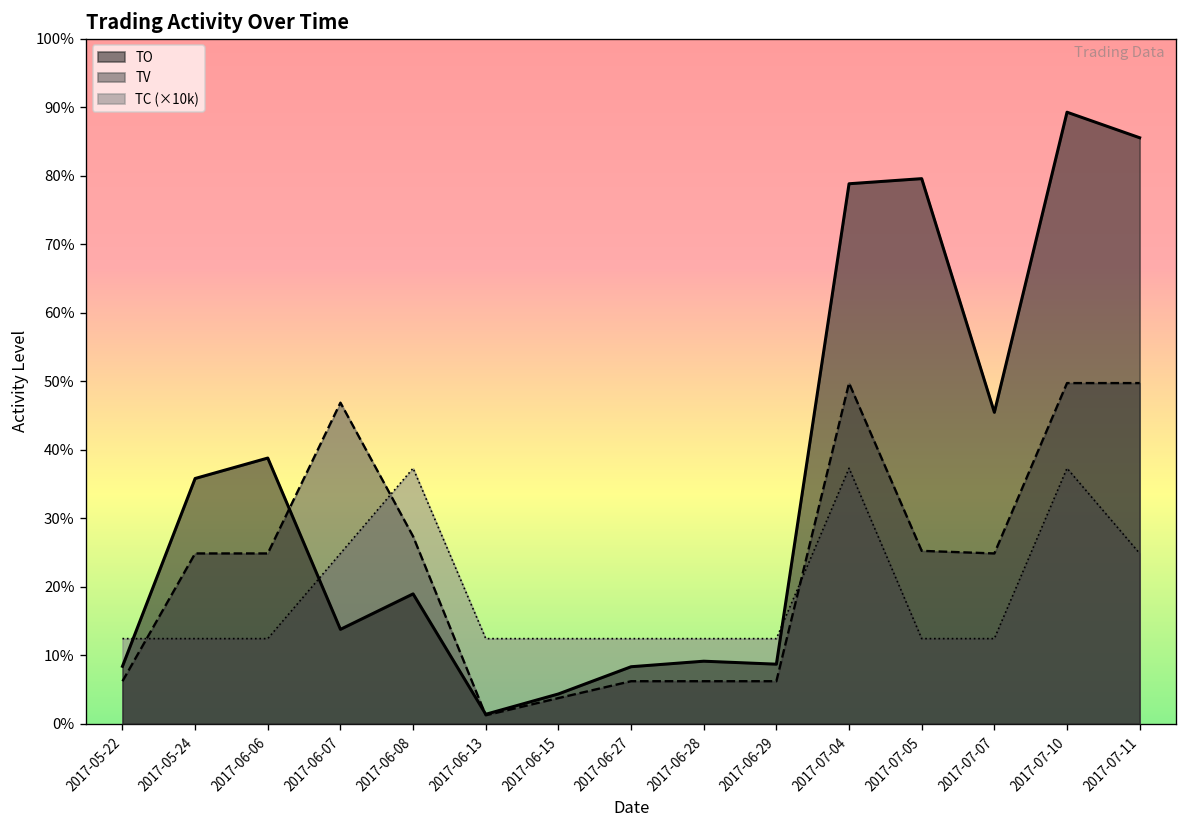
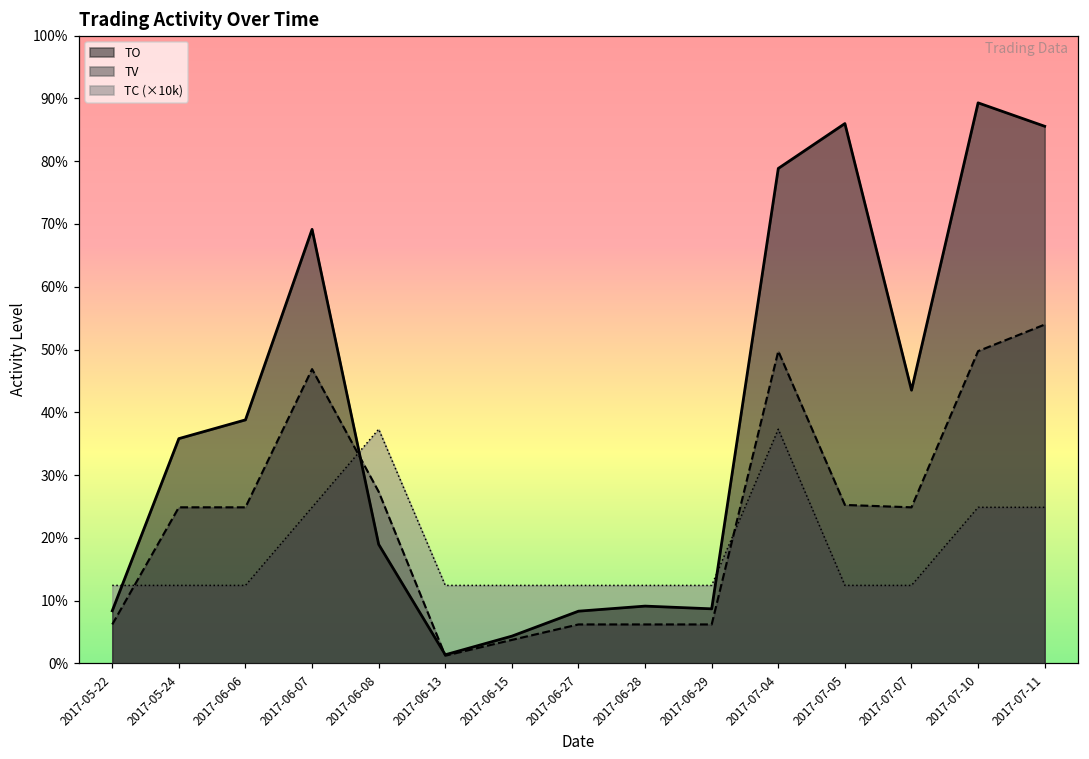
  {
    "TO": {
      "2017-05-22": "8%",
      "2017-05-24": "36%",
      "2017-06-06": "39%",
-     "2017-06-07": "14%",
+     "2017-06-07": "69%",
      "2017-06-08": "19%",
      "2017-06-15": "4%",
      "2017-06-27": "8%",
      "2017-06-28": "9%",
      "2017-06-29": "9%",
      "2017-07-04": "79%",
-     "2017-07-05": "80%",
-     "2017-07-07": "45%",
+     "2017-07-05": "86%",
+     "2017-07-07": "44%",
      "2017-07-10": "89%",
      "2017-07-11": "86%"
    },
    "TV": {
      "2017-05-22": "6%",
      "2017-05-24": "25%",
      "2017-06-06": "25%",
      "2017-06-07": "47%",
      "2017-06-08": "27%",
      "2017-06-15": "4%",
      "2017-06-27": "6%",
      "2017-06-28": "6%",
      "2017-06-29": "6%",
      "2017-07-04": "50%",
      "2017-07-05": "25%",
      "2017-07-07": "25%",
      "2017-07-10": "50%",
-     "2017-07-11": "50%"
+     "2017-07-11": "54%"
    },
    "TC (×10k)": {
      "2017-05-22": "12%",
      "2017-05-24": "12%",
      "2017-06-06": "12%",
      "2017-06-07": "25%",
      "2017-06-08": "37%",
      "2017-06-13": "12%",
      "2017-06-15": "12%",
      "2017-06-27": "12%",
      "2017-06-28": "12%",
      "2017-06-29": "12%",
      "2017-07-04": "37%",
      "2017-07-05": "12%",
      "2017-07-07": "12%",
-     "2017-07-10": "37%",
+     "2017-07-10": "25%",
      "2017-07-11": "25%"
    }
  }
